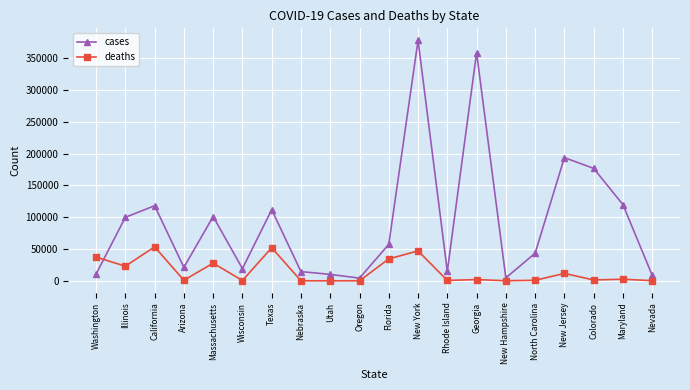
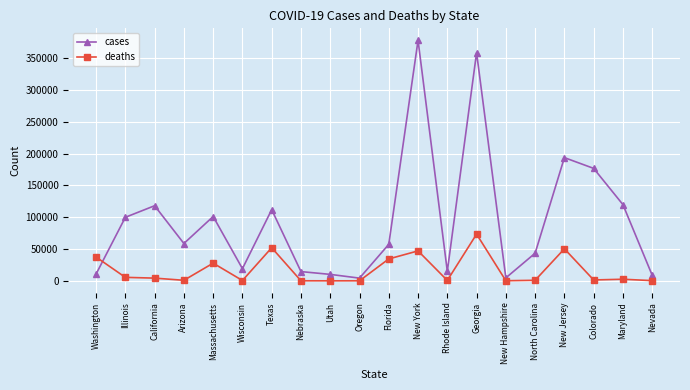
  {
    "cases": {
      "Washington": 10000,
      "Illinois": 100000,
      "California": 120000,
-     "Arizona": 20000,
+     "Arizona": 60000,
      "Massachusetts": 100000,
      "Wisconsin": 20000,
      "Texas": 110000,
      "Nebraska": 10000,
      "Utah": 10000,
      "Oregon": 0,
      "Florida": 60000,
      "New York": 380000,
      "Rhode Island": 20000,
      "Georgia": 360000,
      "New Hampshire": 0,
      "North Carolina": 40000,
      "New Jersey": 190000,
      "Colorado": 180000,
      "Maryland": 120000,
      "Nevada": 10000
    },
    "deaths": {
      "Washington": 40000,
-     "Illinois": 20000,
-     "California": 50000,
+     "Illinois": 10000,
+     "California": 0,
      "Arizona": 0,
      "Massachusetts": 30000,
      "Wisconsin": 0,
      "Texas": 50000,
      "Nebraska": 0,
      "Utah": 0,
      "Oregon": 0,
      "Florida": 30000,
      "New York": 50000,
      "Rhode Island": 0,
-     "Georgia": 0,
+     "Georgia": 70000,
      "New Hampshire": 0,
      "North Carolina": 0,
-     "New Jersey": 10000,
+     "New Jersey": 50000,
      "Colorado": 0,
      "Maryland": 0,
      "Nevada": 0
    }
  }
